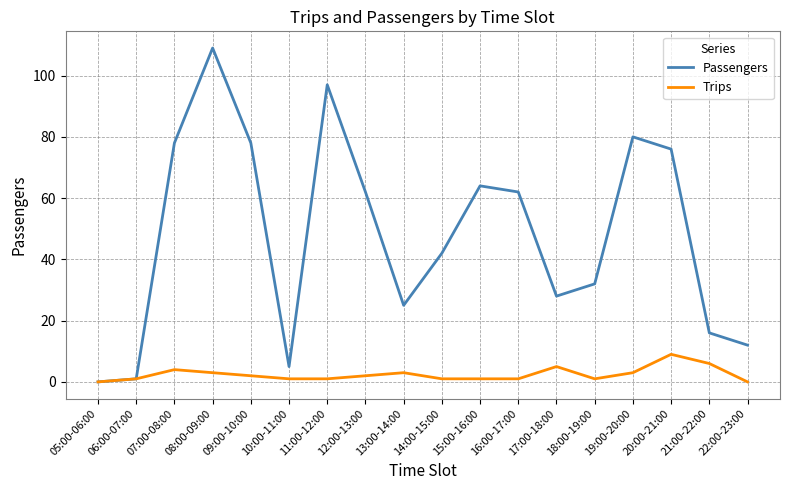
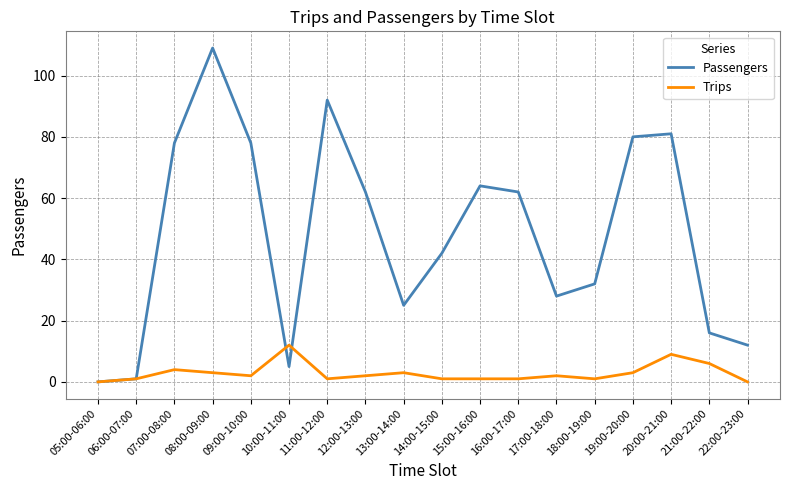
  {
    "Passengers": {
      "07:00-08:00": 78,
      "08:00-09:00": 109,
      "09:00-10:00": 78,
      "10:00-11:00": 5,
-     "11:00-12:00": 97,
+     "11:00-12:00": 92,
      "12:00-13:00": 62,
      "13:00-14:00": 25,
      "14:00-15:00": 42,
      "15:00-16:00": 64,
      "16:00-17:00": 62,
      "17:00-18:00": 28,
      "18:00-19:00": 32,
      "19:00-20:00": 80,
-     "20:00-21:00": 76,
+     "20:00-21:00": 81,
      "21:00-22:00": 16,
      "22:00-23:00": 12
    },
    "Trips": {
      "07:00-08:00": 4,
      "08:00-09:00": 3,
      "09:00-10:00": 2,
-     "10:00-11:00": 1,
+     "10:00-11:00": 12,
      "11:00-12:00": 1,
      "12:00-13:00": 2,
      "13:00-14:00": 3,
      "14:00-15:00": 1,
      "15:00-16:00": 1,
      "16:00-17:00": 1,
-     "17:00-18:00": 5,
+     "17:00-18:00": 2,
      "18:00-19:00": 1,
      "19:00-20:00": 3,
      "20:00-21:00": 9,
      "21:00-22:00": 6,
      "22:00-23:00": 0
    }
  }
